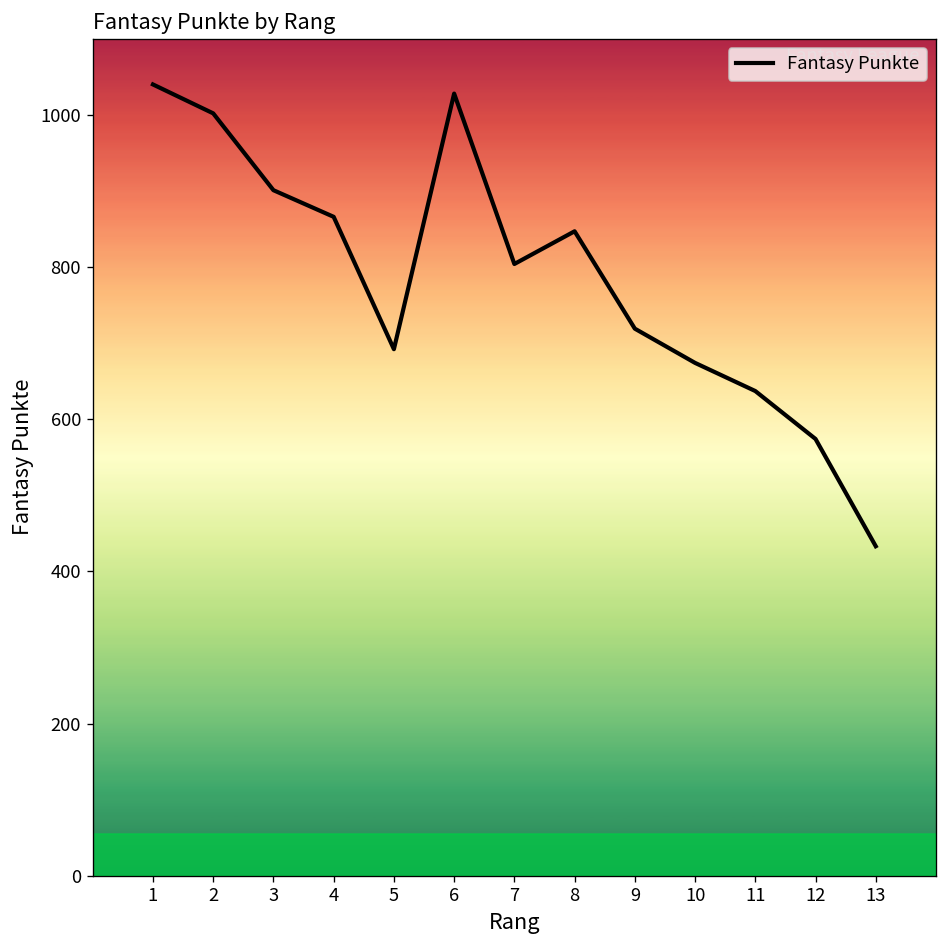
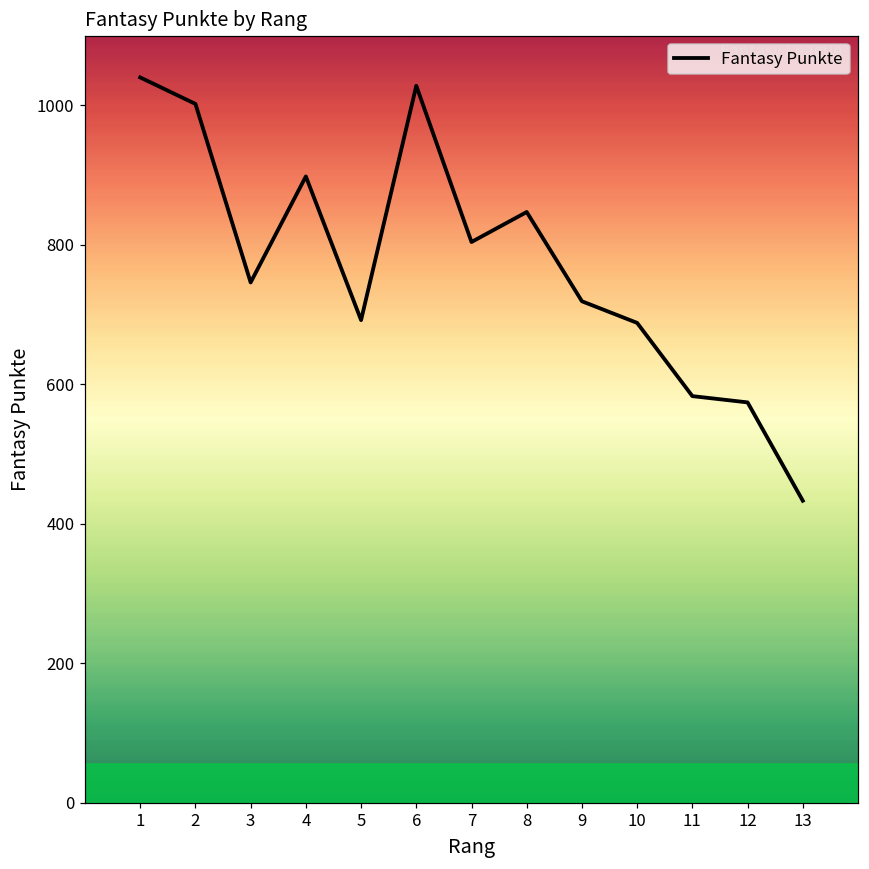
  {
    "1": 1040,
    "2": 1000,
-   "3": 900,
-   "4": 870,
+   "3": 750,
+   "4": 900,
    "5": 690,
    "6": 1030,
    "7": 800,
    "8": 850,
    "9": 720,
-   "10": 670,
-   "11": 640,
+   "10": 690,
+   "11": 580,
    "12": 570,
    "13": 430
  }
